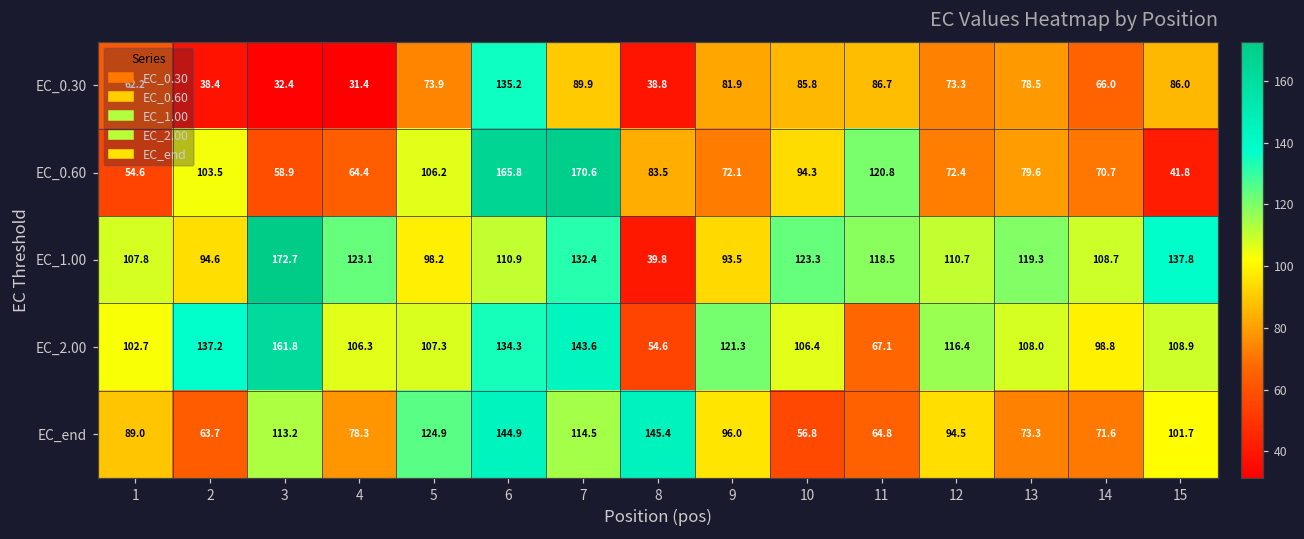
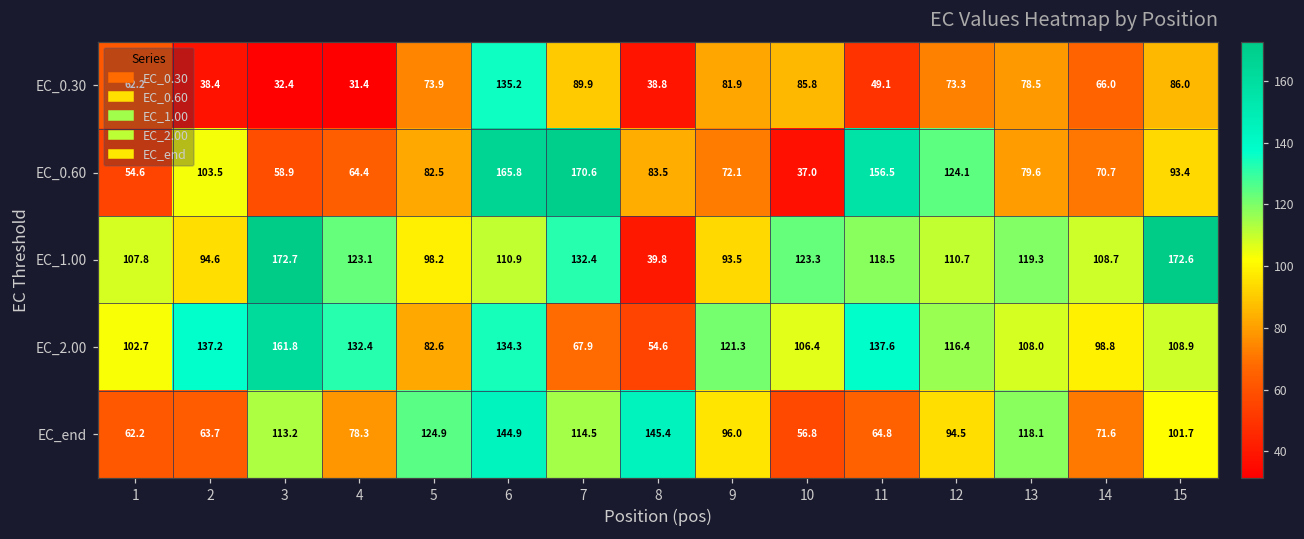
  {
    "EC_0.30": {
      "2": 38.4,
      "3": 32.4,
      "4": 31.4,
      "5": 73.9,
      "6": 135.2,
      "7": 89.9,
      "8": 38.8,
      "9": 81.9,
      "10": 85.8,
-     "11": 86.7,
+     "11": 49.1,
      "12": 73.3,
      "13": 78.5,
      "14": 66.0,
      "15": 86.0
    },
    "EC_0.60": {
      "1": 54.6,
      "2": 103.5,
      "3": 58.9,
      "4": 64.4,
-     "5": 106.2,
+     "5": 82.5,
      "6": 165.8,
      "7": 170.6,
      "8": 83.5,
      "9": 72.1,
-     "10": 94.3,
-     "11": 120.8,
-     "12": 72.4,
+     "10": 37.0,
+     "11": 156.5,
+     "12": 124.1,
      "13": 79.6,
      "14": 70.7,
-     "15": 41.8
+     "15": 93.4
    },
    "EC_1.00": {
      "1": 107.8,
      "2": 94.6,
      "3": 172.7,
      "4": 123.1,
      "5": 98.2,
      "6": 110.9,
      "7": 132.4,
      "8": 39.8,
      "9": 93.5,
      "10": 123.3,
      "11": 118.5,
      "12": 110.7,
      "13": 119.3,
      "14": 108.7,
-     "15": 137.8
+     "15": 172.6
    },
    "EC_2.00": {
      "1": 102.7,
      "2": 137.2,
      "3": 161.8,
-     "4": 106.3,
-     "5": 107.3,
+     "4": 132.4,
+     "5": 82.6,
      "6": 134.3,
-     "7": 143.6,
+     "7": 67.9,
      "8": 54.6,
      "9": 121.3,
      "10": 106.4,
-     "11": 67.1,
+     "11": 137.6,
      "12": 116.4,
      "13": 108.0,
      "14": 98.8,
      "15": 108.9
    },
    "EC_end": {
-     "1": 89.0,
+     "1": 62.2,
      "2": 63.7,
      "3": 113.2,
      "4": 78.3,
      "5": 124.9,
      "6": 144.9,
      "7": 114.5,
      "8": 145.4,
      "9": 96.0,
      "10": 56.8,
      "11": 64.8,
      "12": 94.5,
-     "13": 73.3,
+     "13": 118.1,
      "14": 71.6,
      "15": 101.7
    }
  }
